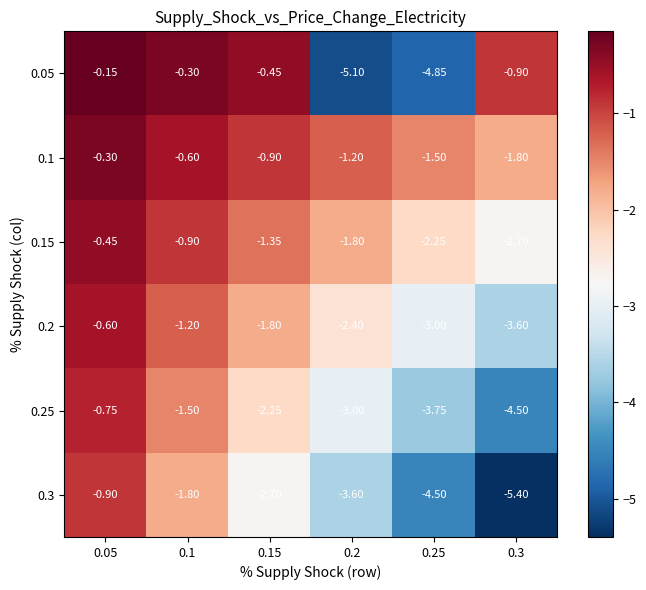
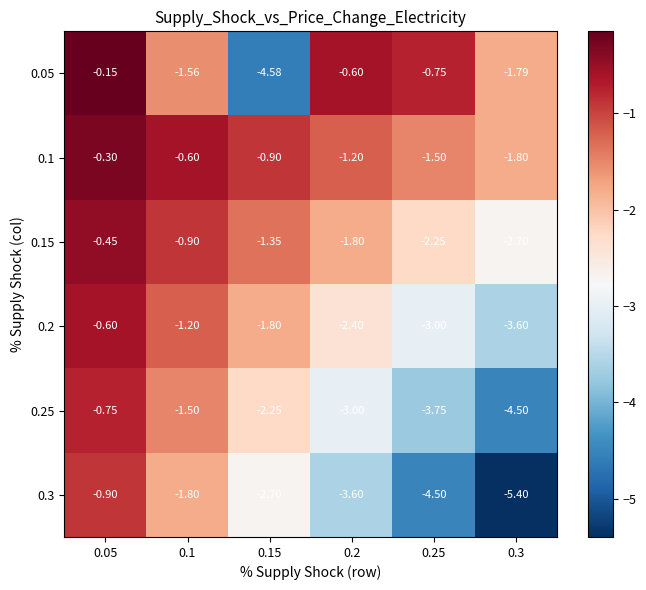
  {
    "0.05": {
      "0.05": -0.15,
-     "0.1": -0.30,
-     "0.15": -0.45,
-     "0.2": -5.10,
-     "0.25": -4.85,
-     "0.3": -0.90
+     "0.1": -1.56,
+     "0.15": -4.58,
+     "0.2": -0.60,
+     "0.25": -0.75,
+     "0.3": -1.79
    },
    "0.1": {
      "0.05": -0.30,
      "0.1": -0.60,
      "0.15": -0.90,
      "0.2": -1.20,
      "0.25": -1.50,
      "0.3": -1.80
    },
    "0.15": {
      "0.05": -0.45,
      "0.1": -0.90,
      "0.15": -1.35,
      "0.2": -1.80,
      "0.25": -2.25
    },
    "0.2": {
      "0.05": -0.60,
      "0.1": -1.20,
      "0.15": -1.80,
      "0.3": -3.60
    },
    "0.25": {
      "0.05": -0.75,
      "0.1": -1.50,
      "0.15": -2.25,
      "0.25": -3.75,
      "0.3": -4.50
    },
    "0.3": {
      "0.05": -0.90,
      "0.1": -1.80,
      "0.2": -3.60,
      "0.25": -4.50,
      "0.3": -5.40
    }
  }
